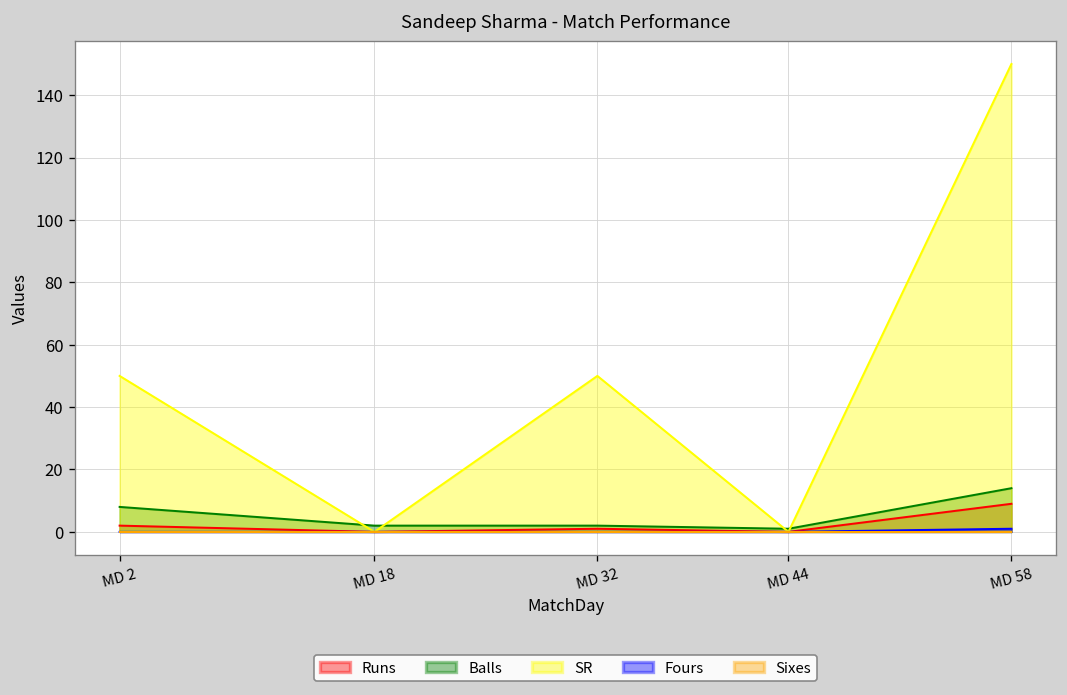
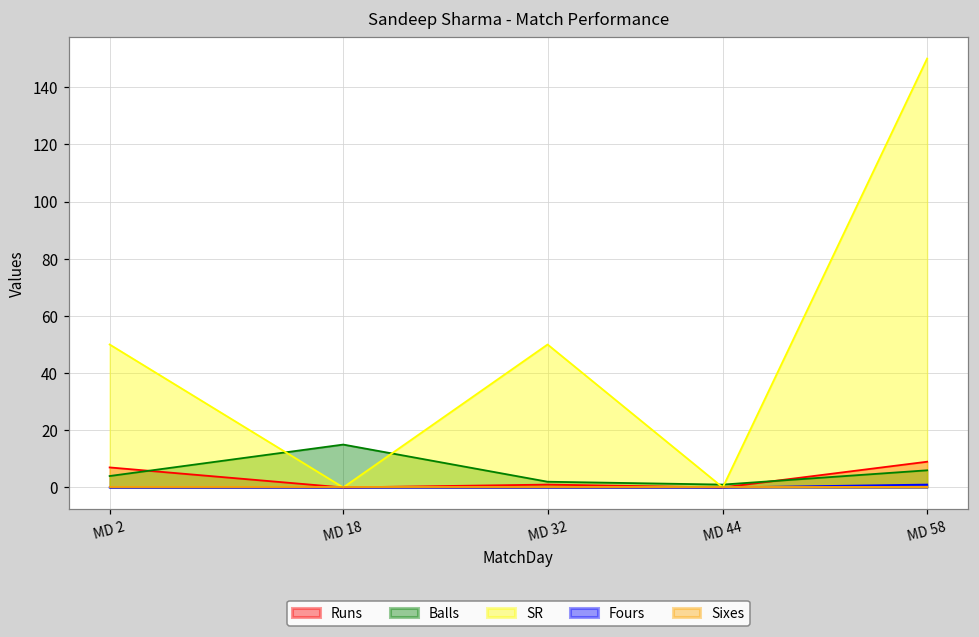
  {
    "Runs": {
-     "MD 2": 2,
+     "MD 2": 7,
      "MD 32": 1,
      "MD 58": 9
    },
    "Balls": {
-     "MD 2": 8,
-     "MD 18": 2,
+     "MD 2": 4,
+     "MD 18": 15,
      "MD 32": 2,
      "MD 44": 1,
-     "MD 58": 14
+     "MD 58": 6
    },
    "Fours": {
      "MD 58": 1
    }
  }
